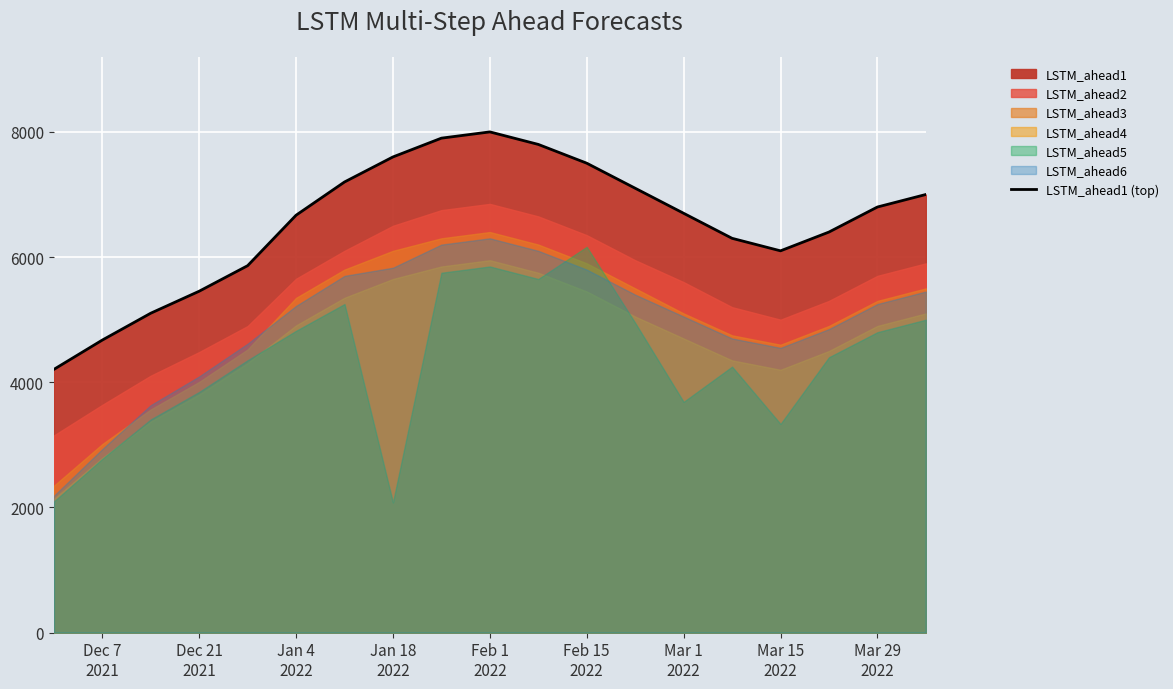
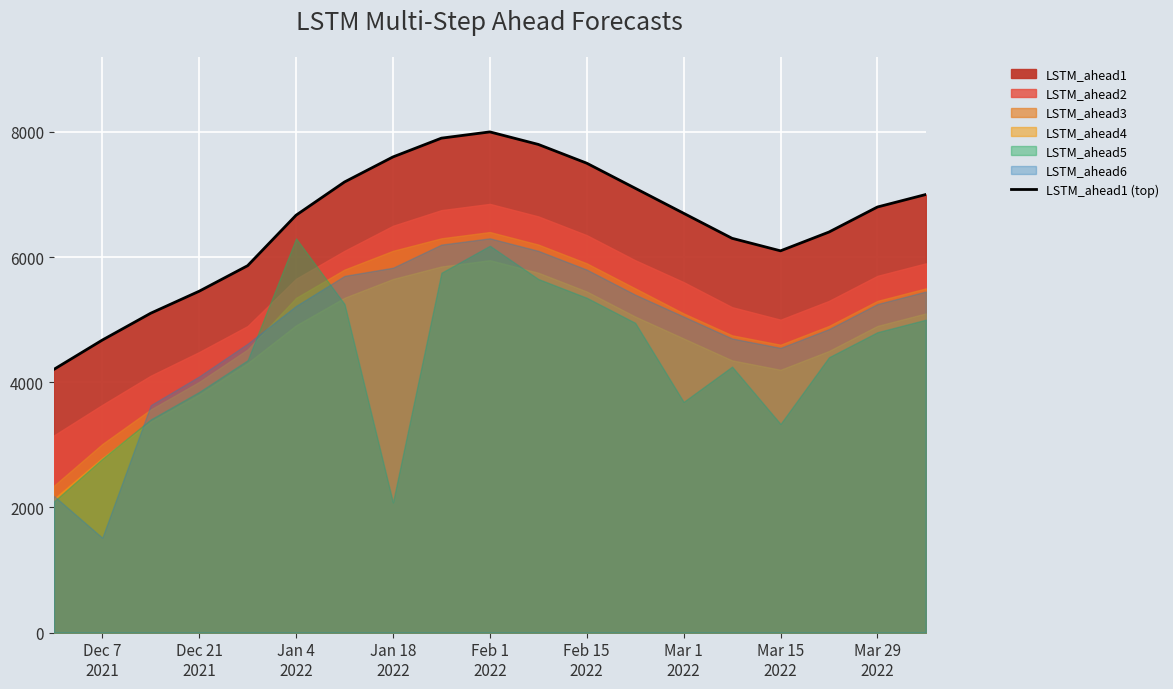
  {
    "LSTM_ahead5": {
      "Dec 21 2021": 3800,
-     "Jan 4 2022": 4800,
+     "Jan 4 2022": 6300,
      "Jan 18 2022": 2100,
-     "Feb 1 2022": 5900,
-     "Feb 15 2022": 6200,
+     "Feb 1 2022": 6200,
+     "Feb 15 2022": 5400,
      "Mar 1 2022": 3700,
      "Mar 15 2022": 3300,
      "Mar 29 2022": 4800
    },
    "LSTM_ahead6": {
-     "Dec 7 2021": 2900,
+     "Dec 7 2021": 1500,
      "Dec 21 2021": 4100,
      "Jan 4 2022": 5200,
      "Jan 18 2022": 5800,
      "Feb 1 2022": 6300,
      "Feb 15 2022": 5800,
      "Mar 1 2022": 5100,
      "Mar 15 2022": 4600,
      "Mar 29 2022": 5300
    }
  }
